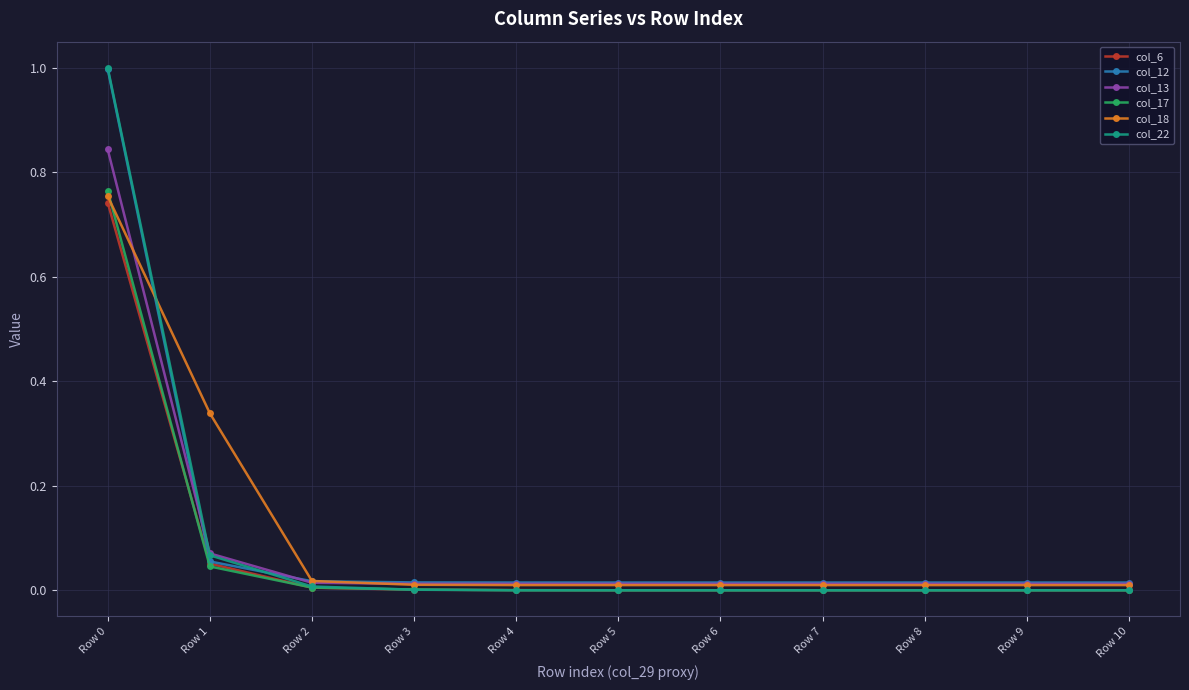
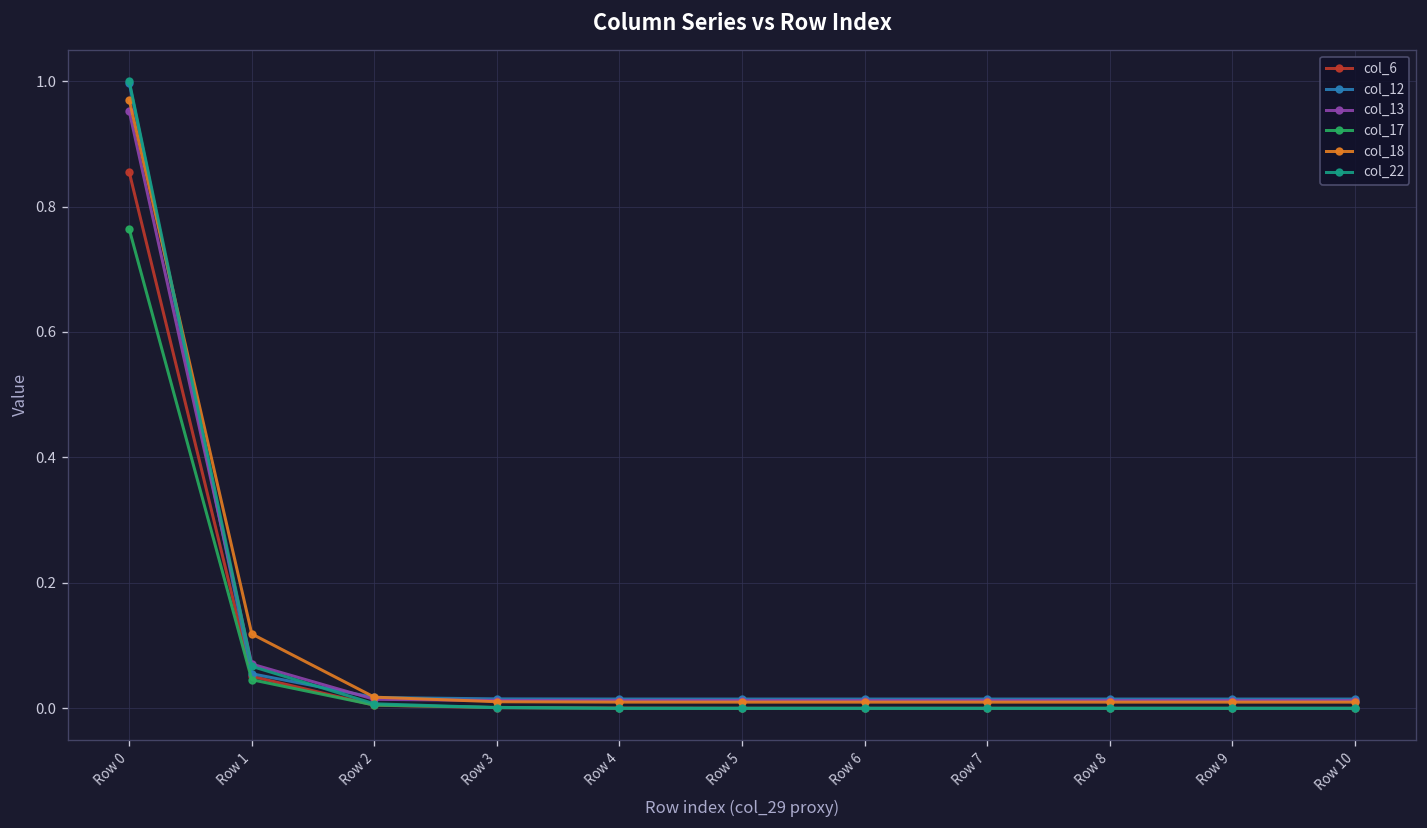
  {
    "col_6": {
-     "Row 0": 0.74
+     "Row 0": 0.85
    },
    "col_13": {
-     "Row 0": 0.84
+     "Row 0": 0.95
    },
    "col_18": {
-     "Row 0": 0.75,
-     "Row 1": 0.34
+     "Row 0": 0.97,
+     "Row 1": 0.12
    }
  }
